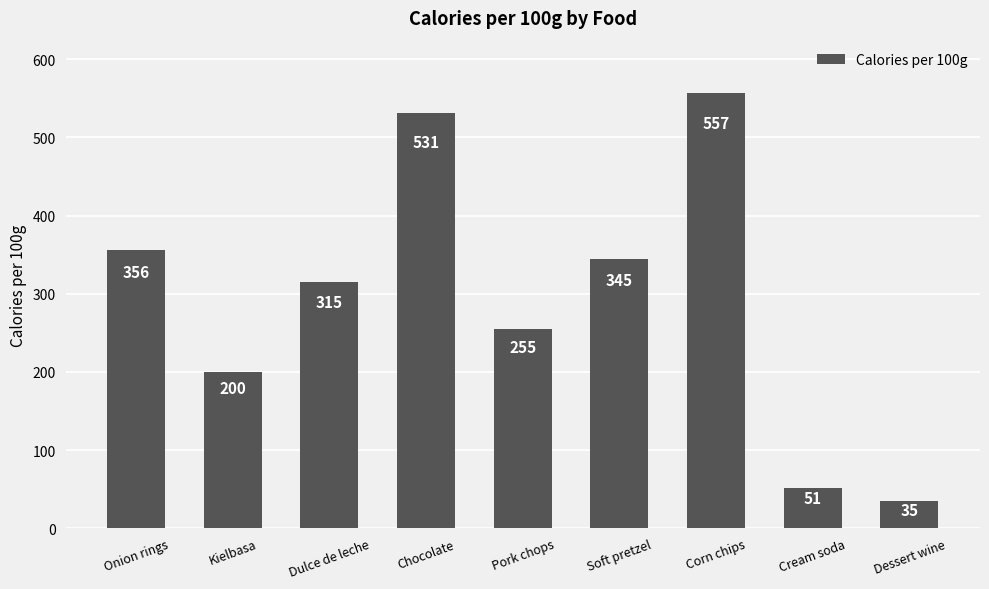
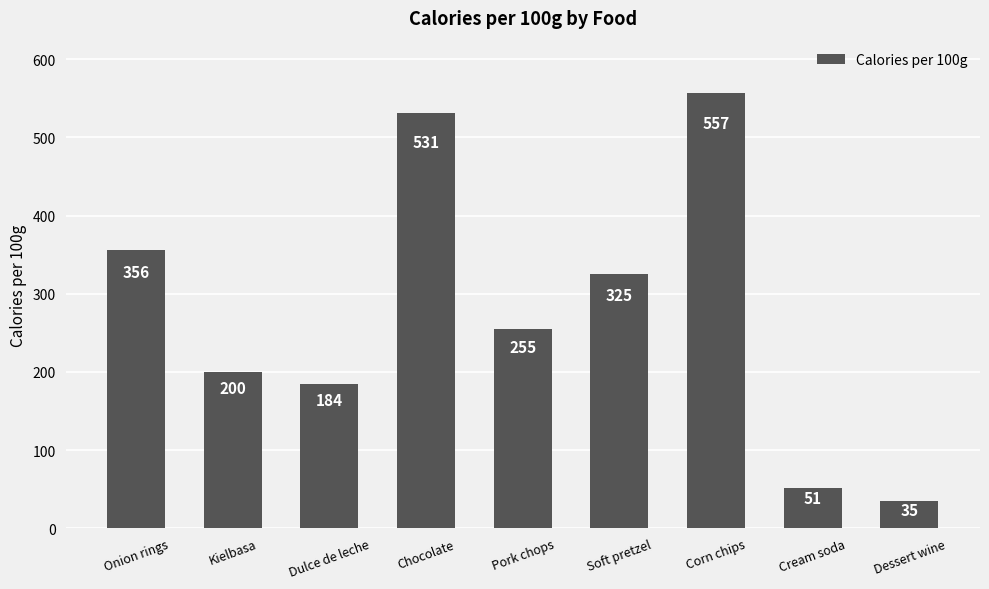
  {
    "Onion rings": 356,
    "Kielbasa": 200,
-   "Dulce de leche": 315,
+   "Dulce de leche": 184,
    "Chocolate": 531,
    "Pork chops": 255,
-   "Soft pretzel": 345,
+   "Soft pretzel": 325,
    "Corn chips": 557,
    "Cream soda": 51,
    "Dessert wine": 35
  }
